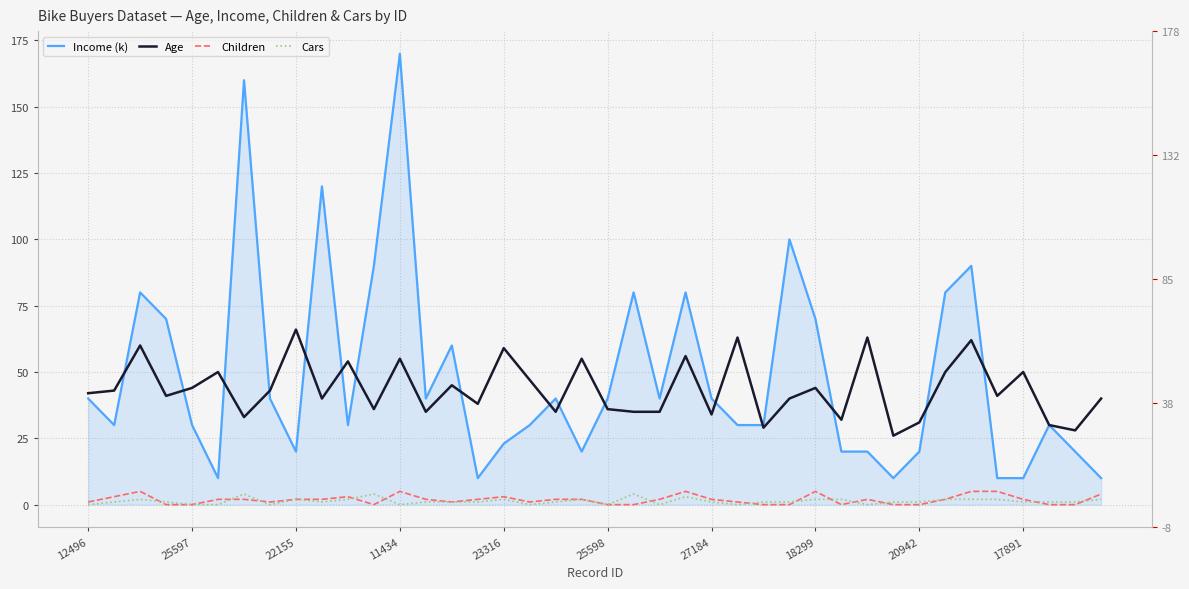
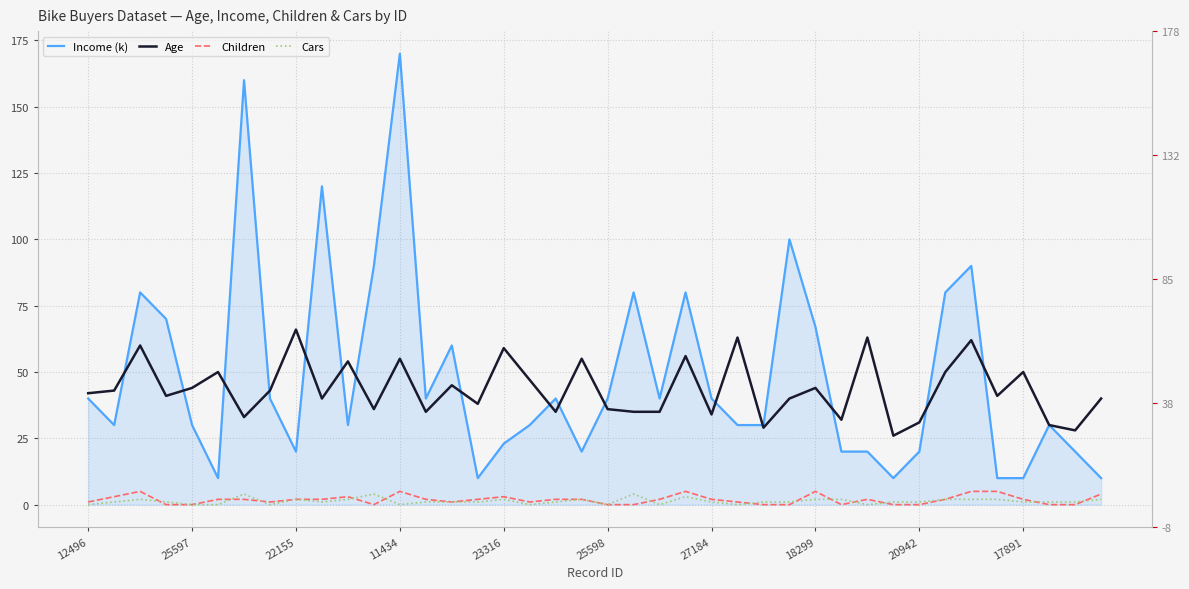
  {
    "Income (k)": {
      "12496": 40,
      "25597": 30,
      "22155": 20,
      "11434": 170,
      "23316": 23,
      "25598": 40,
      "27184": 40,
-     "18299": 70,
+     "18299": 67,
      "20942": 20,
      "17891": 10
    },
    "Age": {
      "12496": 42,
      "25597": 44,
      "22155": 66,
      "11434": 55,
      "23316": 59,
      "25598": 36,
      "27184": 34,
      "18299": 44,
      "20942": 31,
      "17891": 50
    },
    "Children": {
      "12496": 1,
      "11434": 5,
      "23316": 3,
      "27184": 2,
      "18299": 5,
      "20942": 0,
      "17891": 2
    },
    "Cars": {
      "12496": 0,
      "11434": 0,
      "23316": 2,
      "27184": 1,
      "18299": 2,
      "20942": 1,
      "17891": 1
    }
  }
